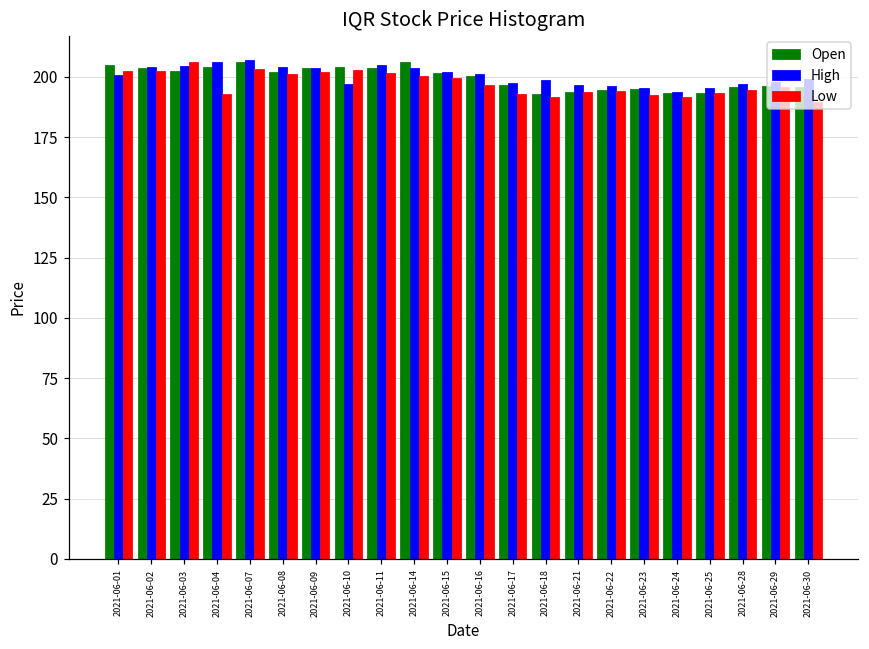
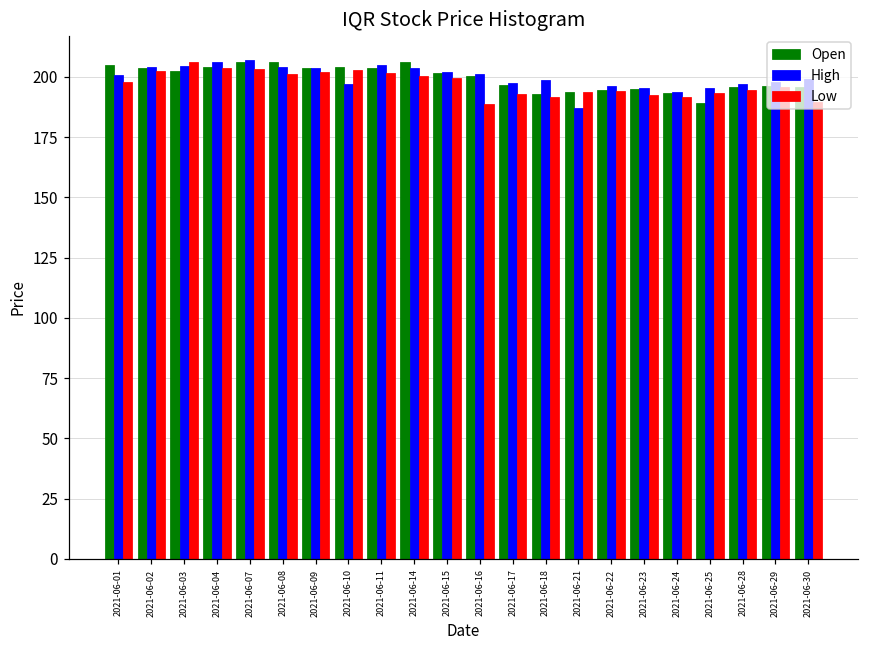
  {
    "Open": {
      "2021-06-01": 205,
      "2021-06-02": 204,
      "2021-06-03": 203,
      "2021-06-04": 204,
      "2021-06-07": 206,
-     "2021-06-08": 202,
+     "2021-06-08": 206,
      "2021-06-09": 204,
      "2021-06-10": 204,
      "2021-06-11": 204,
      "2021-06-14": 206,
      "2021-06-15": 202,
      "2021-06-16": 201,
      "2021-06-17": 197,
      "2021-06-18": 193,
      "2021-06-21": 194,
      "2021-06-22": 195,
      "2021-06-23": 195,
      "2021-06-24": 193,
-     "2021-06-25": 193,
+     "2021-06-25": 189,
      "2021-06-28": 196,
      "2021-06-29": 196
    },
    "High": {
      "2021-06-01": 201,
      "2021-06-02": 204,
      "2021-06-03": 205,
      "2021-06-04": 206,
      "2021-06-07": 207,
      "2021-06-08": 204,
      "2021-06-09": 204,
      "2021-06-10": 197,
      "2021-06-11": 205,
      "2021-06-14": 204,
      "2021-06-15": 202,
      "2021-06-16": 201,
      "2021-06-17": 198,
      "2021-06-18": 199,
-     "2021-06-21": 197,
+     "2021-06-21": 187,
      "2021-06-22": 196,
      "2021-06-23": 195,
      "2021-06-24": 194,
      "2021-06-25": 195,
      "2021-06-28": 197
    },
    "Low": {
-     "2021-06-01": 203,
+     "2021-06-01": 198,
      "2021-06-02": 202,
      "2021-06-03": 206,
-     "2021-06-04": 193,
+     "2021-06-04": 204,
      "2021-06-07": 203,
      "2021-06-08": 201,
      "2021-06-09": 202,
      "2021-06-10": 203,
      "2021-06-11": 202,
      "2021-06-14": 200,
      "2021-06-15": 200,
-     "2021-06-16": 197,
+     "2021-06-16": 189,
      "2021-06-17": 193,
      "2021-06-18": 192,
      "2021-06-21": 194,
      "2021-06-22": 194,
      "2021-06-23": 192,
      "2021-06-24": 192,
      "2021-06-25": 193,
      "2021-06-28": 194
    }
  }
